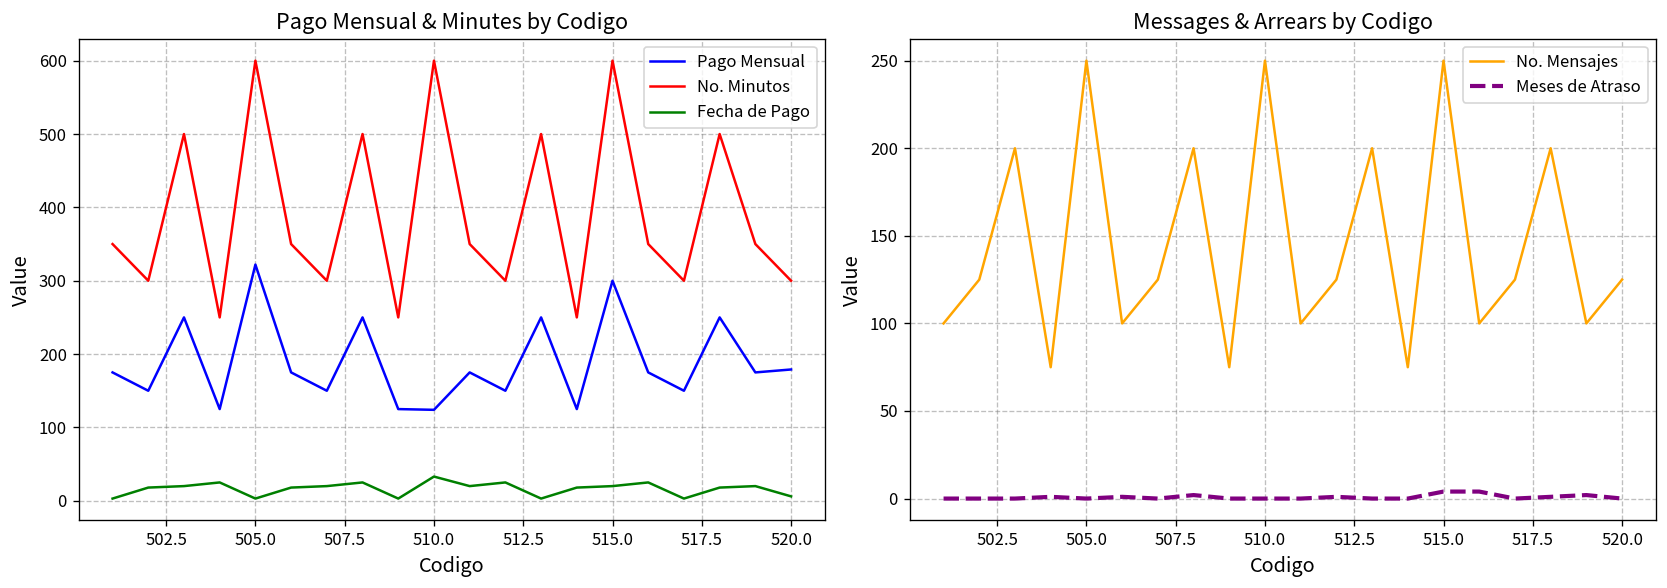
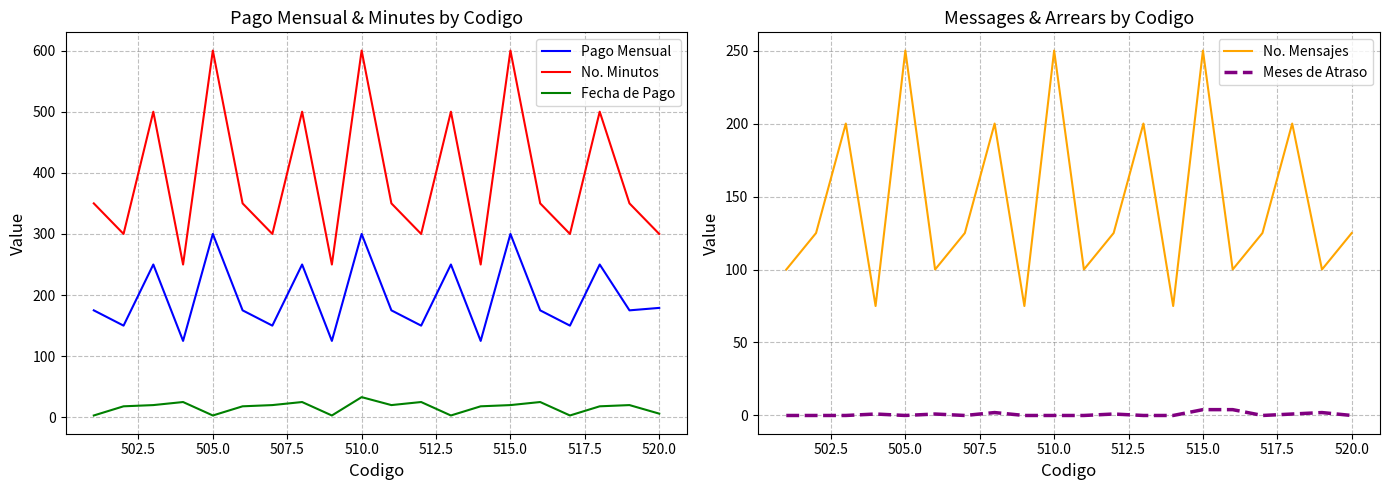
  {
    "Pago Mensual & Minutes by Codigo": {
      "Pago Mensual": {
-       "505.0": 320,
-       "510.0": 120,
+       "505.0": 300,
+       "510.0": 300,
        "515.0": 300,
        "520.0": 180
      },
      "No. Minutos": {
        "505.0": 600,
        "510.0": 600,
        "515.0": 600,
        "520.0": 300
      },
      "Fecha de Pago": {
        "505.0": 0,
        "510.0": 30,
        "515.0": 20,
        "520.0": 10
      }
    },
    "Messages & Arrears by Codigo": {
      "No. Mensajes": {
        "505.0": 250,
        "510.0": 250,
        "515.0": 250,
        "520.0": 125
      },
      "Meses de Atraso": {
        "505.0": 0,
        "510.0": 0,
        "515.0": 4,
        "520.0": 0
      }
    }
  }
